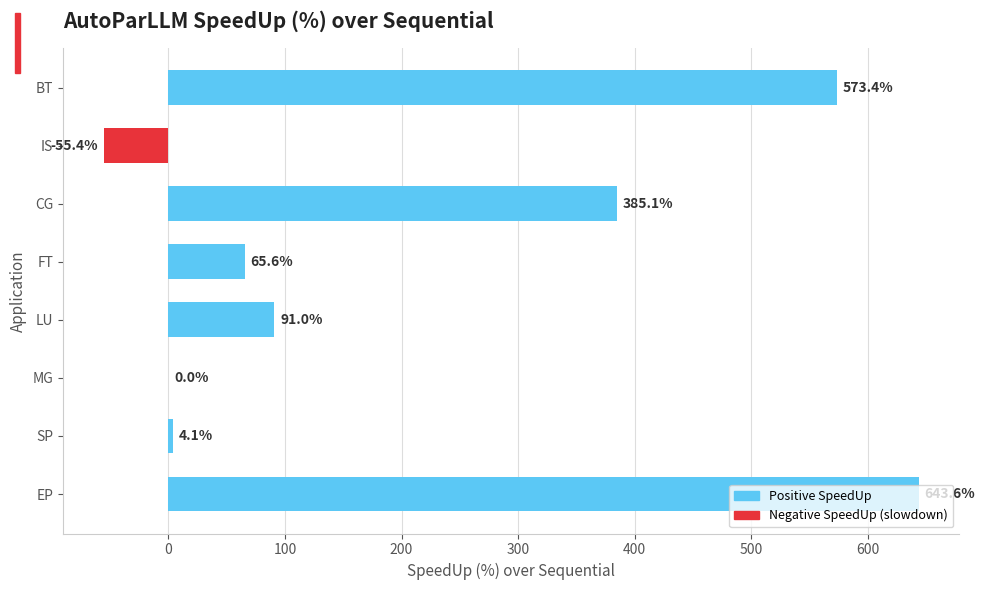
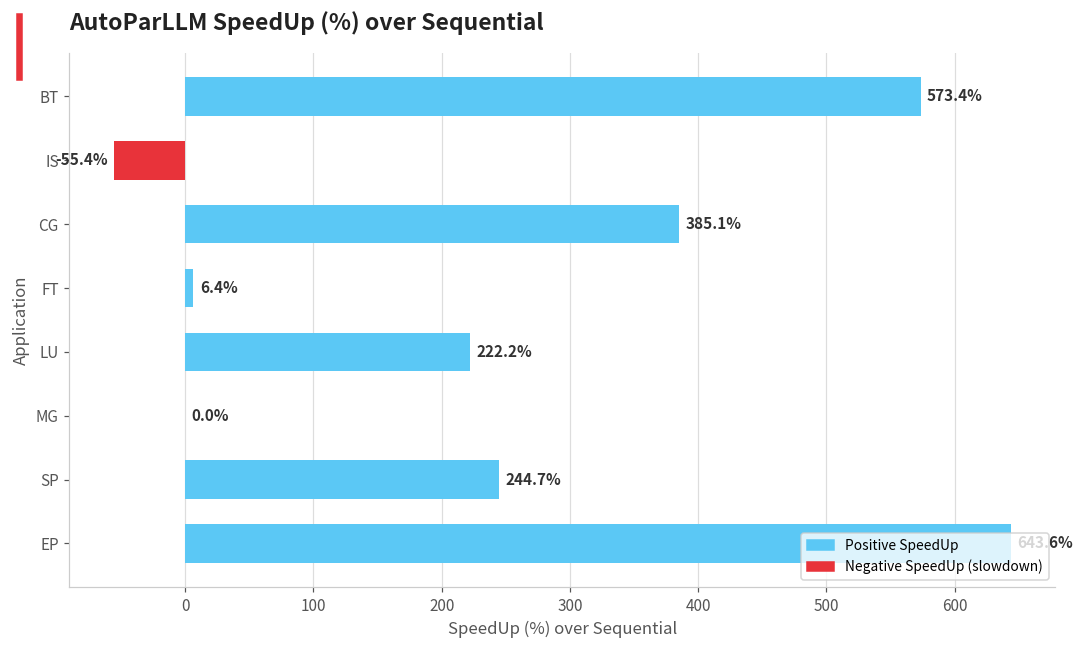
  {
    "BT": "573.4%",
    "IS": "-55.4%",
    "CG": "385.1%",
-   "FT": "65.6%",
-   "LU": "91.0%",
+   "FT": "6.4%",
+   "LU": "222.2%",
    "MG": "0.0%",
-   "SP": "4.1%"
+   "SP": "244.7%"
  }
